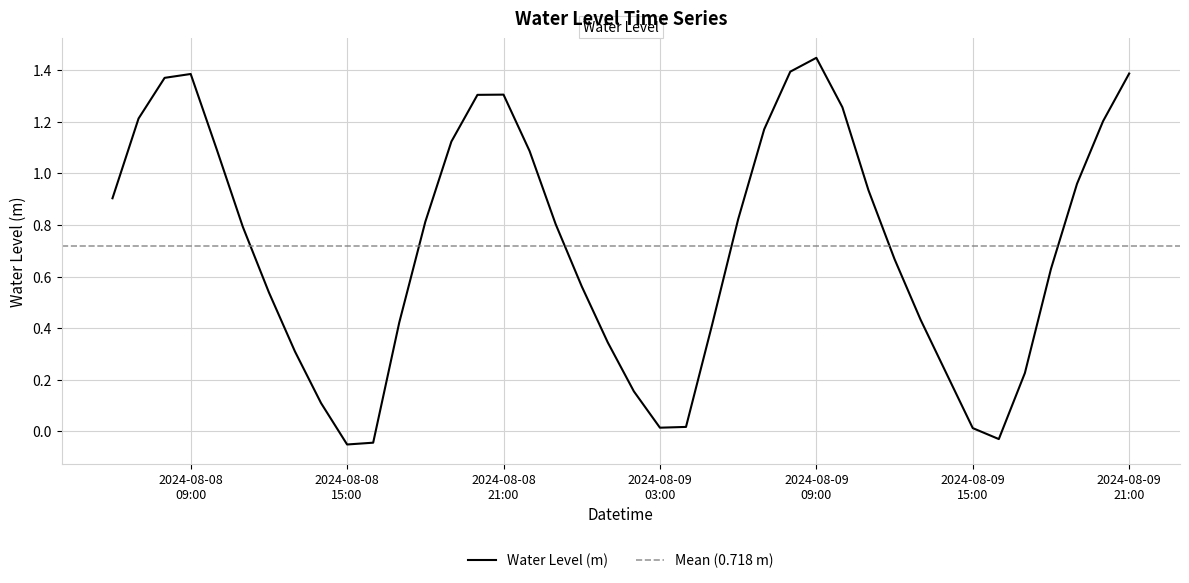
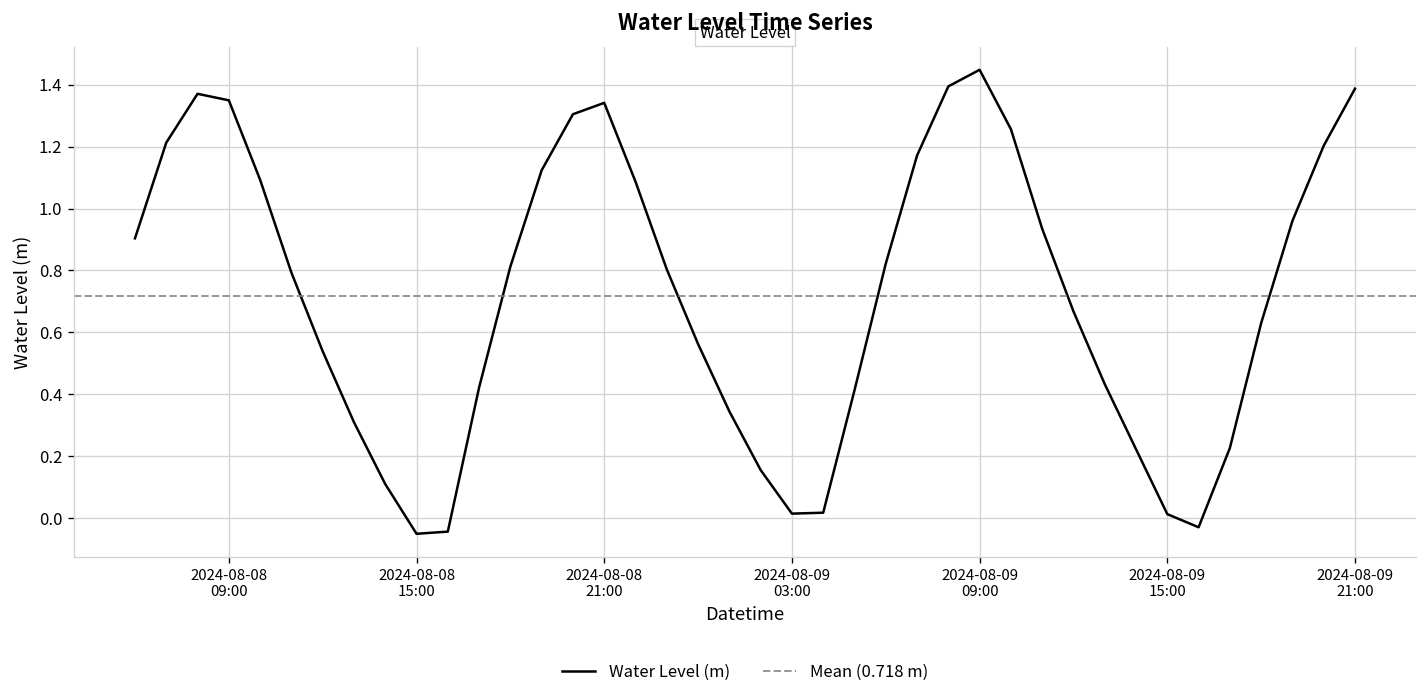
  {
-   "2024-08-08 09:00": 1.39,
+   "2024-08-08 09:00": 1.35,
    "2024-08-08 15:00": -0.05,
-   "2024-08-08 21:00": 1.31,
+   "2024-08-08 21:00": 1.34,
    "2024-08-09 03:00": 0.01,
    "2024-08-09 09:00": 1.45,
    "2024-08-09 15:00": 0.01,
    "2024-08-09 21:00": 1.39
  }
